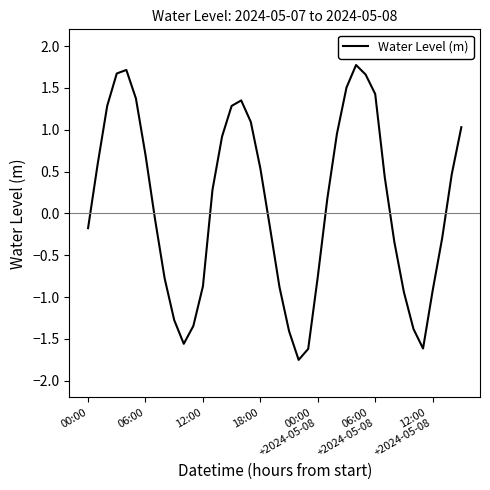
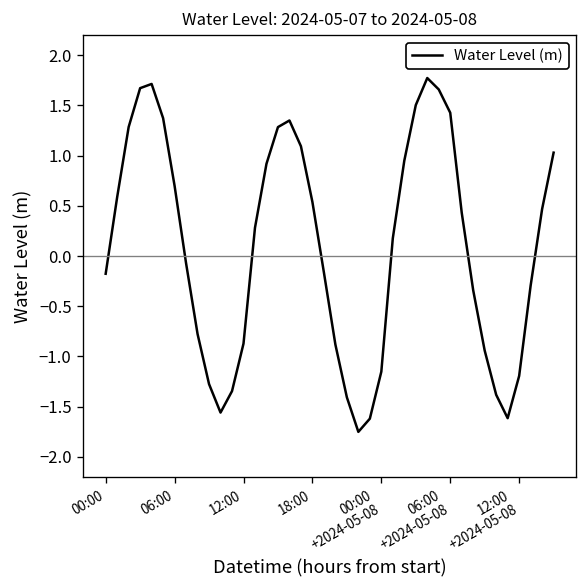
  {
    "00:00": -0.2,
    "06:00": 0.7,
    "12:00": -0.9,
    "18:00": 0.5,
-   "00:00 +2024-05-08": -0.8,
+   "00:00 +2024-05-08": -1.2,
    "06:00 +2024-05-08": 1.4,
-   "12:00 +2024-05-08": -0.9
+   "12:00 +2024-05-08": -1.2
  }
